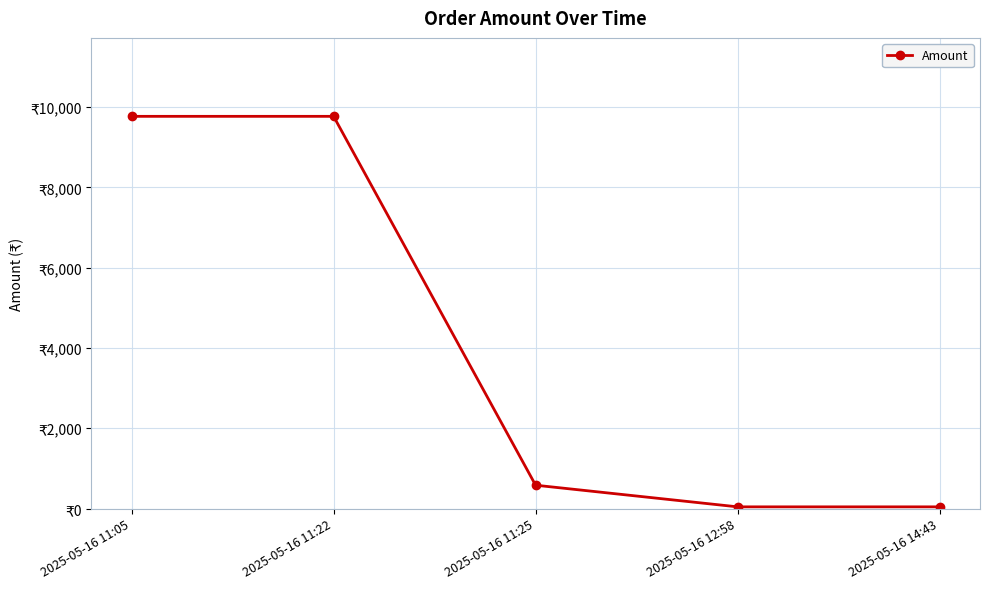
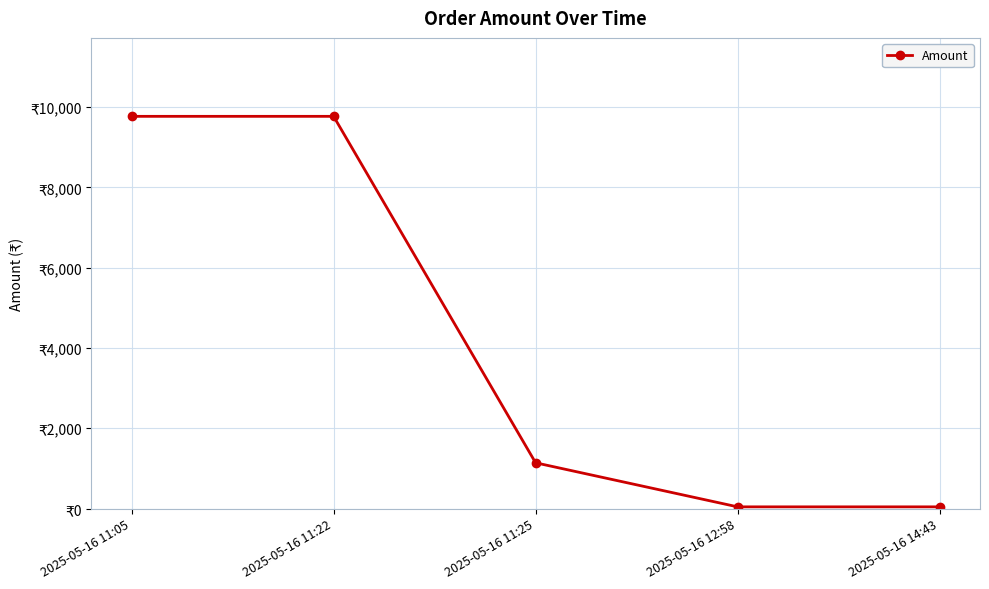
  {
    "2025-05-16 11:05": "₹9,800",
    "2025-05-16 11:22": "₹9,800",
-   "2025-05-16 11:25": "₹600",
+   "2025-05-16 11:25": "₹1,100",
    "2025-05-16 12:58": "₹0",
    "2025-05-16 14:43": "₹0"
  }
